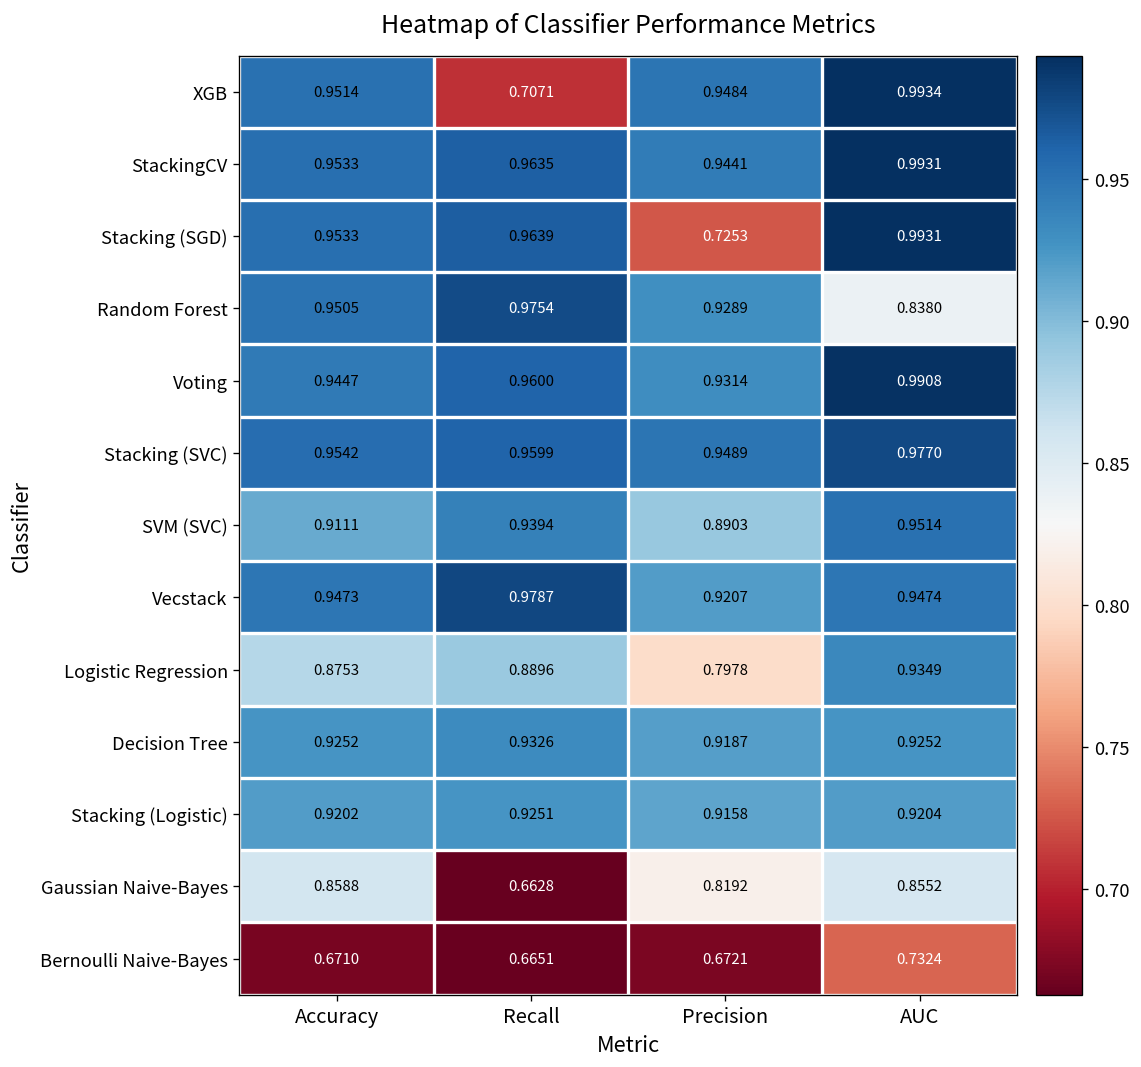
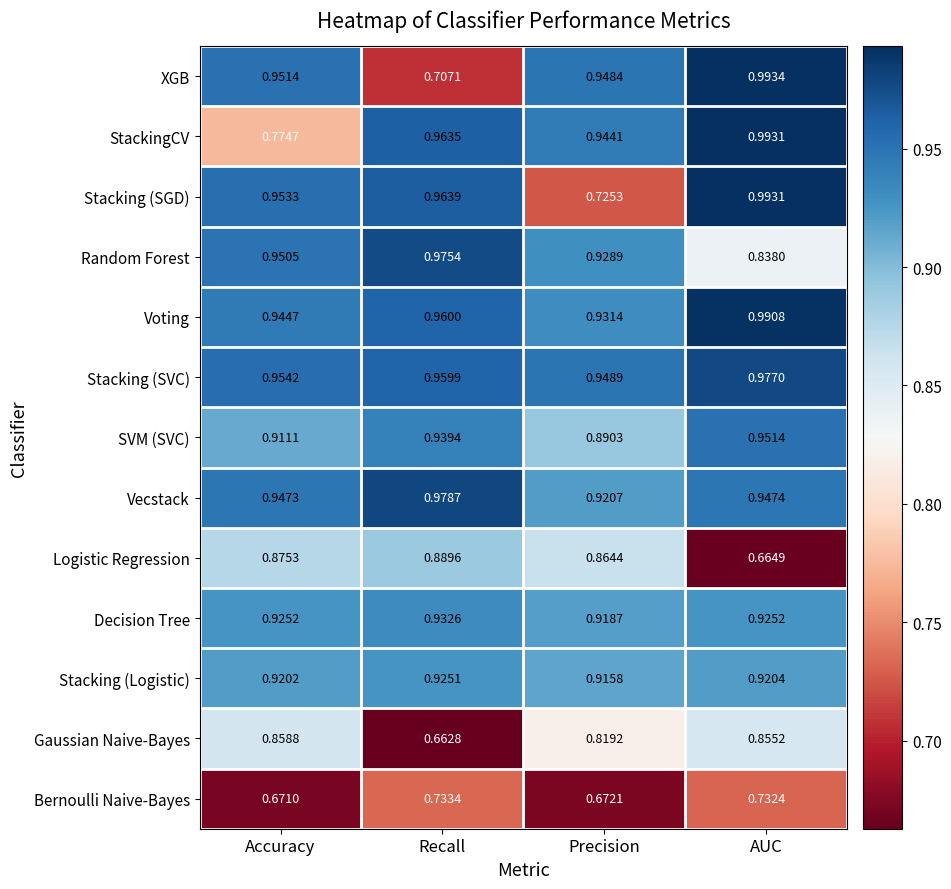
  {
    "XGB": {
      "Accuracy": 0.9514,
      "Recall": 0.7071,
      "Precision": 0.9484,
      "AUC": 0.9934
    },
    "StackingCV": {
-     "Accuracy": 0.9533,
+     "Accuracy": 0.7747,
      "Recall": 0.9635,
      "Precision": 0.9441,
      "AUC": 0.9931
    },
    "Stacking (SGD)": {
      "Accuracy": 0.9533,
      "Recall": 0.9639,
      "Precision": 0.7253,
      "AUC": 0.9931
    },
    "Random Forest": {
      "Accuracy": 0.9505,
      "Recall": 0.9754,
      "Precision": 0.9289,
      "AUC": 0.8380
    },
    "Voting": {
      "Accuracy": 0.9447,
      "Recall": 0.9600,
      "Precision": 0.9314,
      "AUC": 0.9908
    },
    "Stacking (SVC)": {
      "Accuracy": 0.9542,
      "Recall": 0.9599,
      "Precision": 0.9489,
      "AUC": 0.9770
    },
    "SVM (SVC)": {
      "Accuracy": 0.9111,
      "Recall": 0.9394,
      "Precision": 0.8903,
      "AUC": 0.9514
    },
    "Vecstack": {
      "Accuracy": 0.9473,
      "Recall": 0.9787,
      "Precision": 0.9207,
      "AUC": 0.9474
    },
    "Logistic Regression": {
      "Accuracy": 0.8753,
      "Recall": 0.8896,
-     "Precision": 0.7978,
-     "AUC": 0.9349
+     "Precision": 0.8644,
+     "AUC": 0.6649
    },
    "Decision Tree": {
      "Accuracy": 0.9252,
      "Recall": 0.9326,
      "Precision": 0.9187,
      "AUC": 0.9252
    },
    "Stacking (Logistic)": {
      "Accuracy": 0.9202,
      "Recall": 0.9251,
      "Precision": 0.9158,
      "AUC": 0.9204
    },
    "Gaussian Naive-Bayes": {
      "Accuracy": 0.8588,
      "Recall": 0.6628,
      "Precision": 0.8192,
      "AUC": 0.8552
    },
    "Bernoulli Naive-Bayes": {
      "Accuracy": 0.6710,
-     "Recall": 0.6651,
+     "Recall": 0.7334,
      "Precision": 0.6721,
      "AUC": 0.7324
    }
  }
